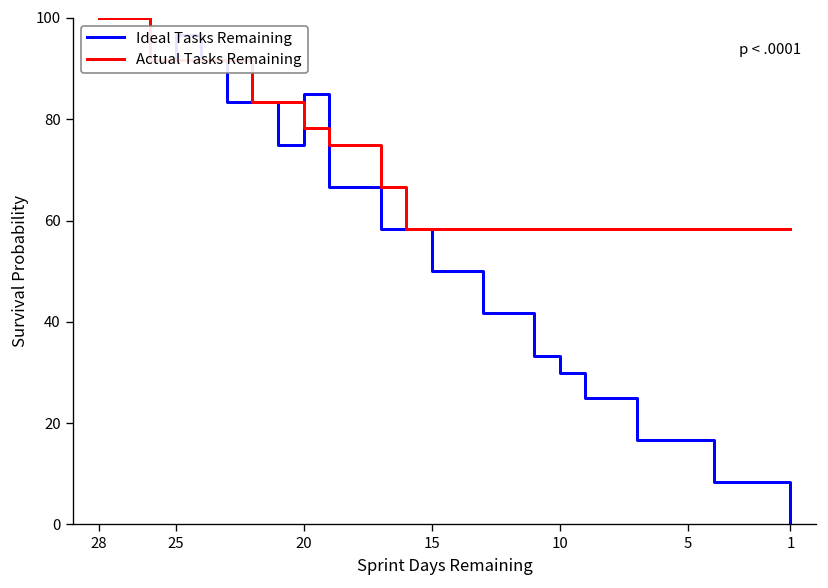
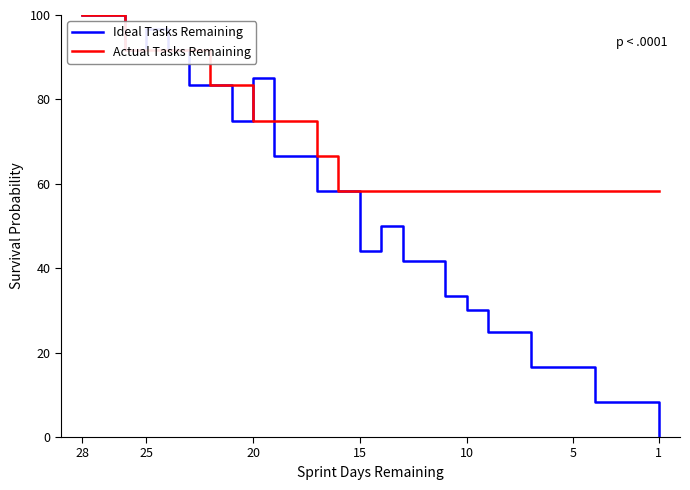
  {
    "Ideal Tasks Remaining": {
      "20": 85,
-     "15": 50,
+     "15": 44,
      "10": 30,
      "5": 17,
      "1": 0
    },
    "Actual Tasks Remaining": {
-     "20": 78,
+     "20": 75,
      "15": 58,
      "10": 58,
      "5": 58,
      "1": 58
    }
  }
